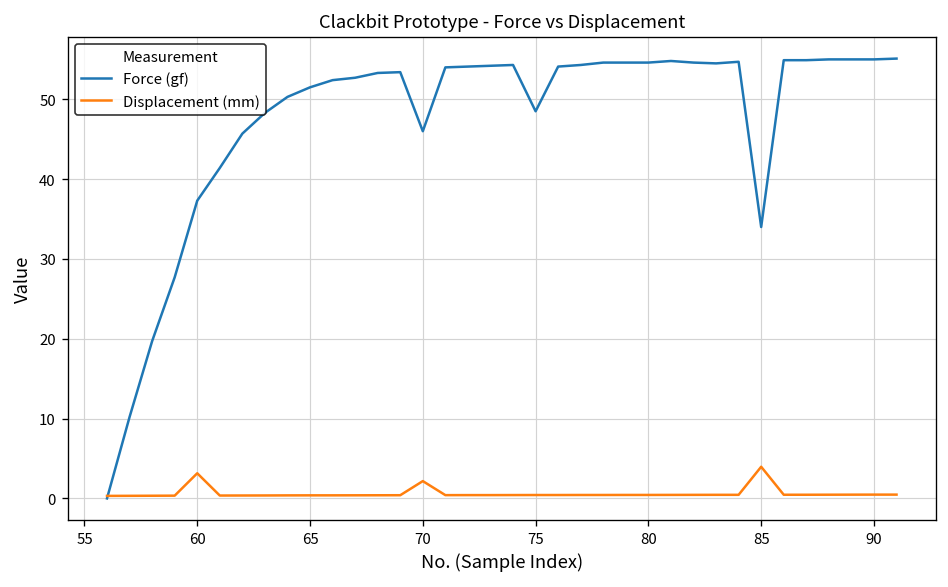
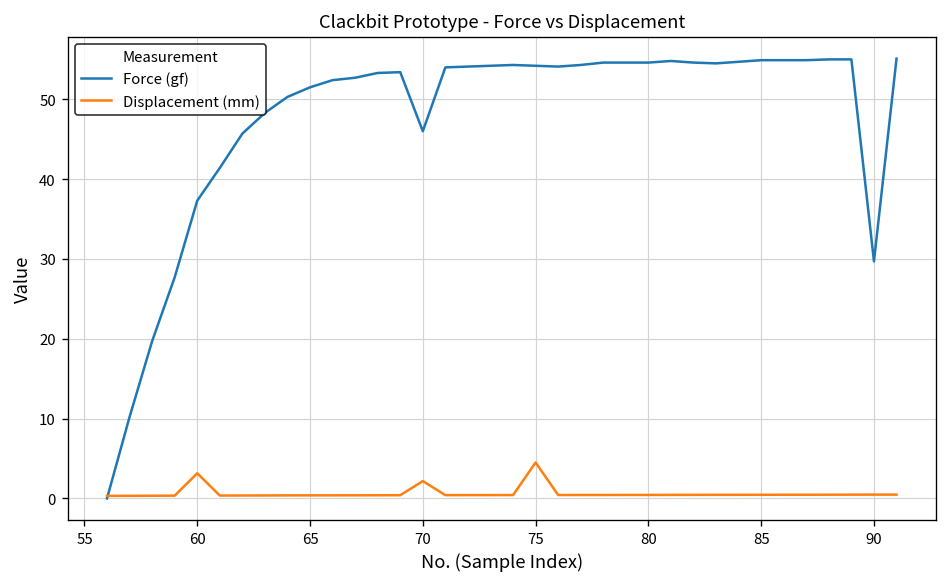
  {
    "Force (gf)": {
      "60": 37,
      "65": 52,
      "70": 46,
-     "75": 49,
+     "75": 54,
      "80": 55,
-     "85": 34,
-     "90": 55
+     "85": 55,
+     "90": 30
    },
    "Displacement (mm)": {
      "60": 3,
      "65": 0,
      "70": 2,
-     "75": 0,
+     "75": 5,
      "80": 0,
-     "85": 4,
+     "85": 0,
      "90": 0
    }
  }
